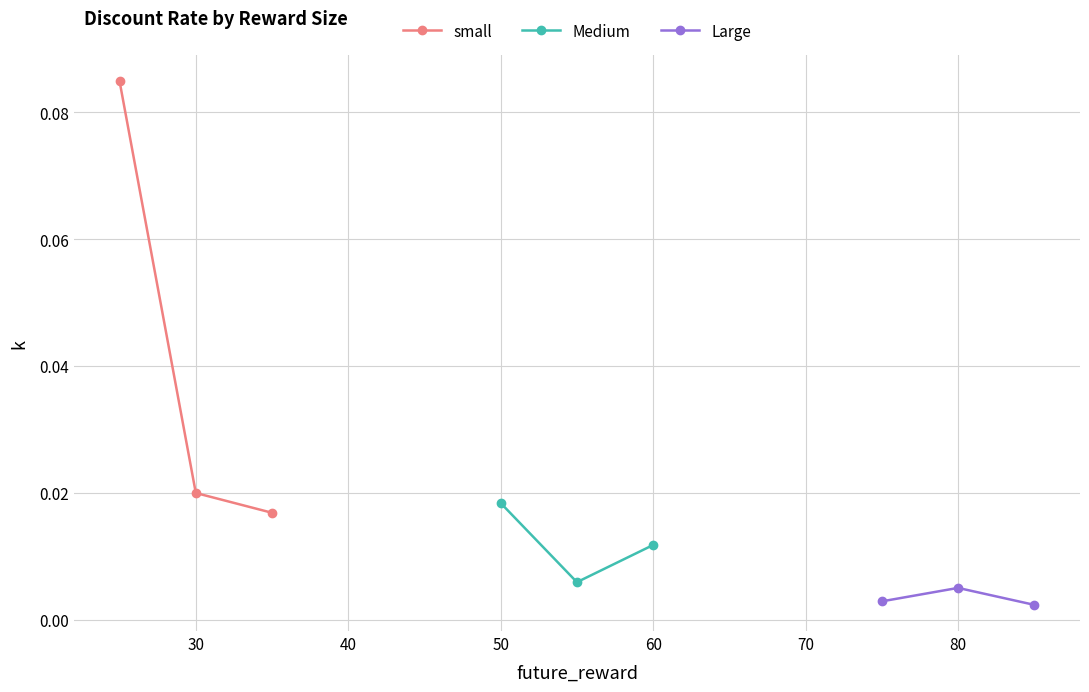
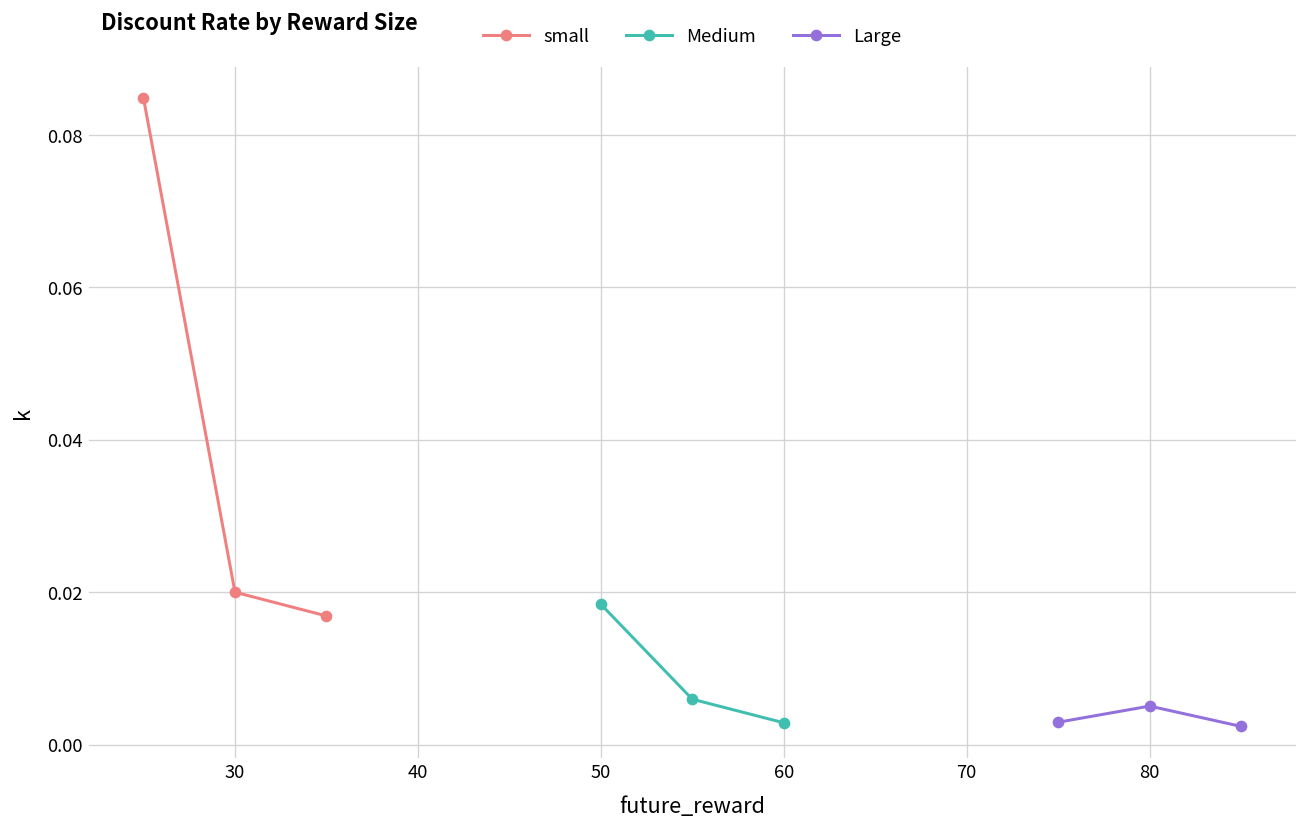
  {
    "small": {
      "30": 0.020
    },
    "Medium": {
      "50": 0.018,
-     "60": 0.012
+     "60": 0.003
    },
    "Large": {
      "80": 0.005
    }
  }
